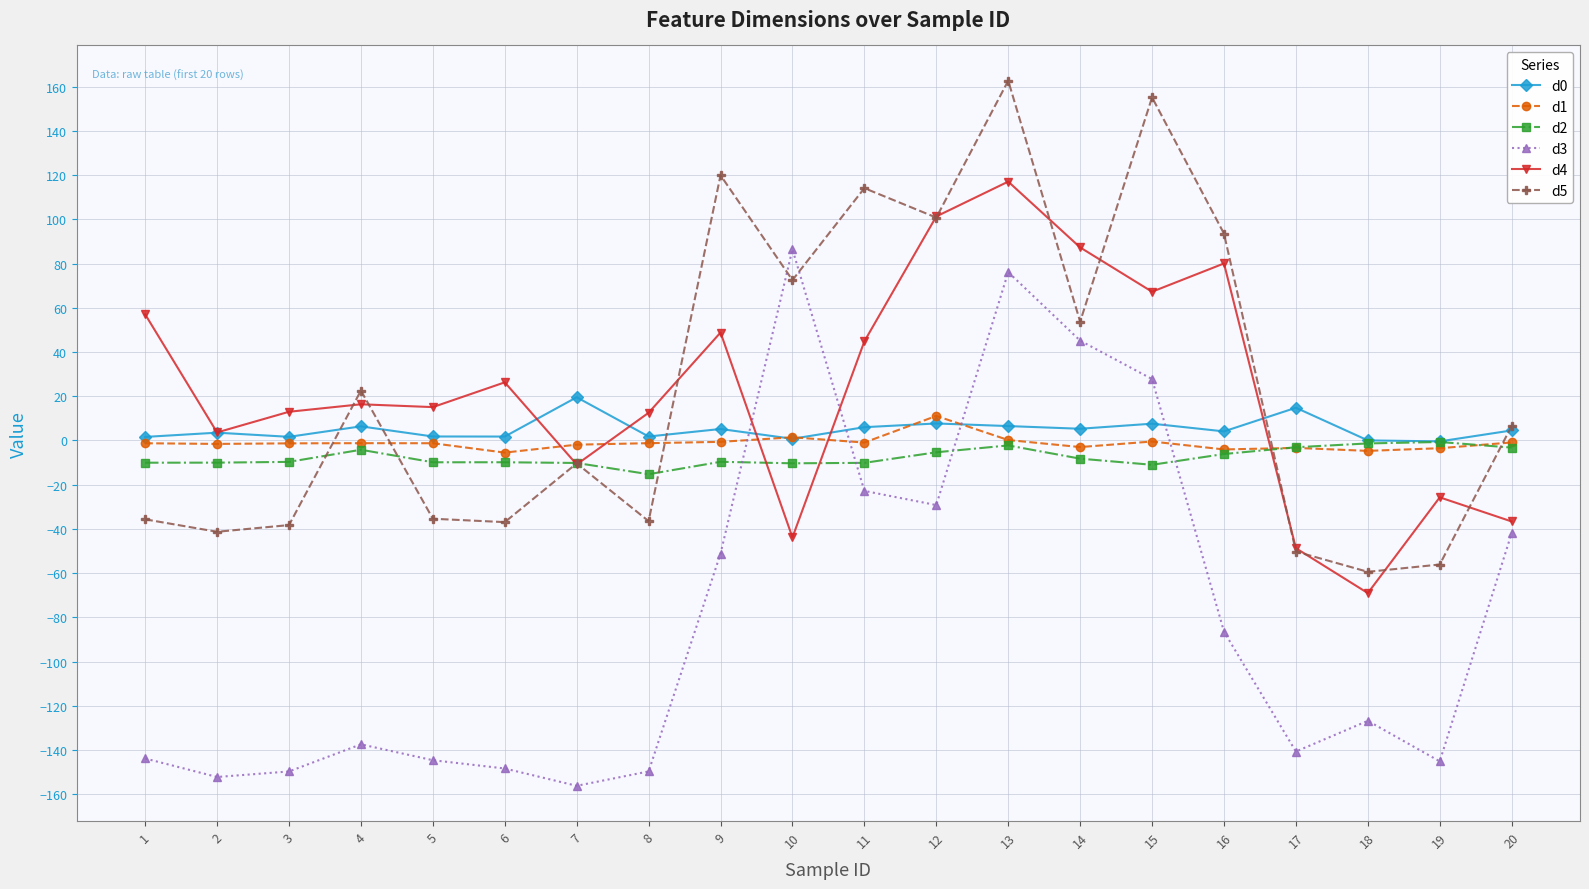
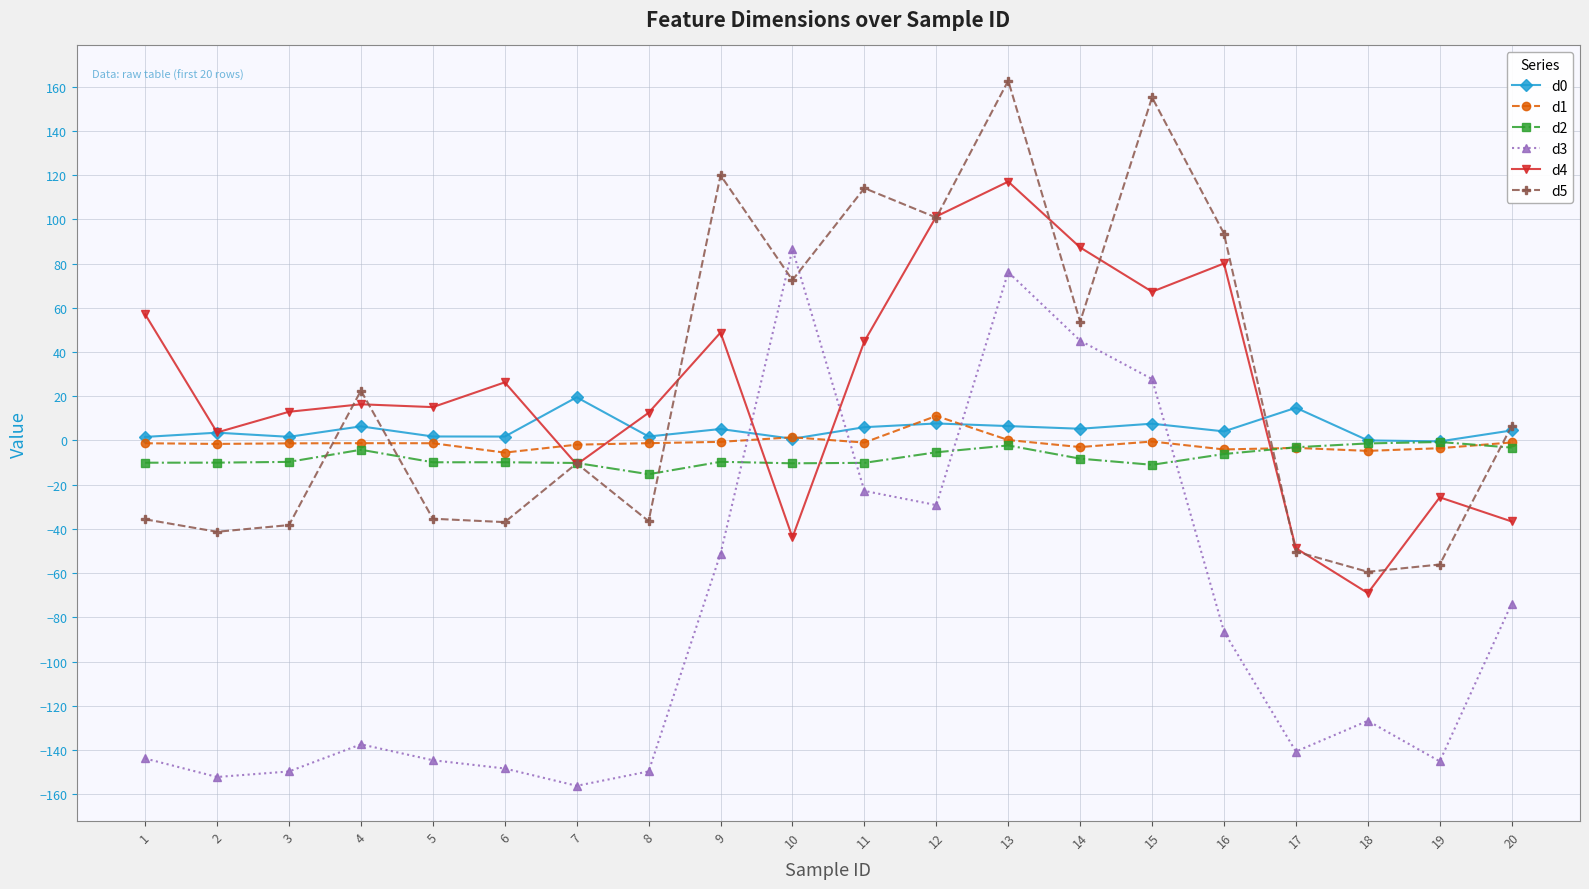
  {
    "d0": {
      "1": 2,
      "3": 2,
      "4": 6,
      "5": 2,
      "6": 2,
      "7": 20,
      "8": 2,
      "9": 5,
      "11": 6,
      "12": 8,
      "13": 7,
      "14": 5,
      "15": 8,
      "16": 4,
      "17": 15,
      "18": 0,
      "20": 5
    },
    "d1": {
      "1": -1,
      "2": -2,
      "3": -1,
      "4": -1,
      "5": -1,
      "6": -5,
      "7": -2,
      "8": -1,
      "9": -1,
      "11": -1,
      "12": 11,
      "13": 0,
      "14": -3,
      "15": 0,
      "16": -4,
      "18": -5,
      "19": -4,
      "20": -1
    },
    "d2": {
      "1": -10,
      "2": -10,
      "3": -10,
      "4": -4,
      "5": -10,
      "6": -10,
      "8": -15,
      "9": -10,
      "10": -10,
      "11": -10,
      "12": -5,
      "13": -2,
      "14": -8,
      "15": -11,
      "16": -6,
      "18": -1,
      "20": -3
    },
    "d3": {
      "1": -144,
      "2": -152,
      "3": -150,
      "4": -137,
      "5": -145,
      "6": -148,
      "7": -156,
      "8": -150,
      "9": -51,
      "10": 86,
      "11": -23,
      "12": -29,
      "13": 76,
      "14": 45,
      "15": 28,
      "16": -86,
      "17": -141,
      "18": -127,
      "19": -145,
-     "20": -42
+     "20": -74
    },
    "d4": {
      "1": 57,
      "3": 13,
      "4": 16,
      "5": 15,
      "6": 26,
      "8": 13,
      "9": 49,
      "10": -44,
      "11": 45,
      "13": 117,
      "14": 87,
      "15": 67,
      "16": 80,
      "17": -49,
      "18": -69,
      "19": -26,
      "20": -37
    },
    "d5": {
      "1": -36,
      "2": -41,
      "3": -38,
      "4": 23,
      "5": -35,
      "6": -37,
      "8": -36,
      "9": 120,
      "10": 73,
      "11": 114,
      "13": 163,
      "14": 54,
      "15": 155,
      "16": 94,
      "17": -50,
      "18": -59,
      "19": -56,
      "20": 7
    }
  }
